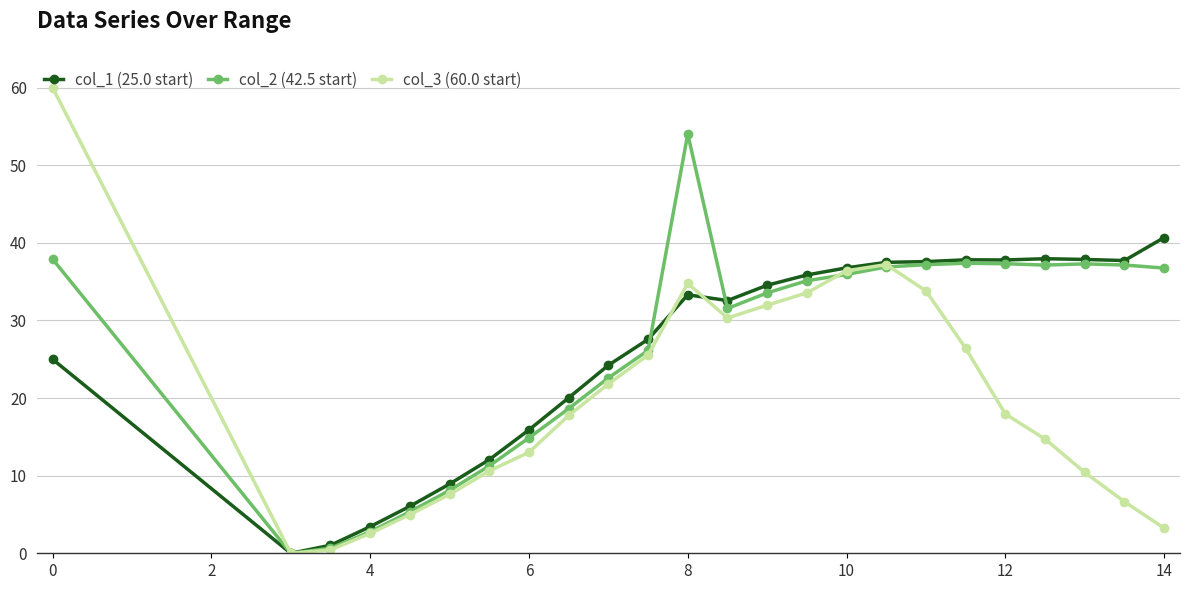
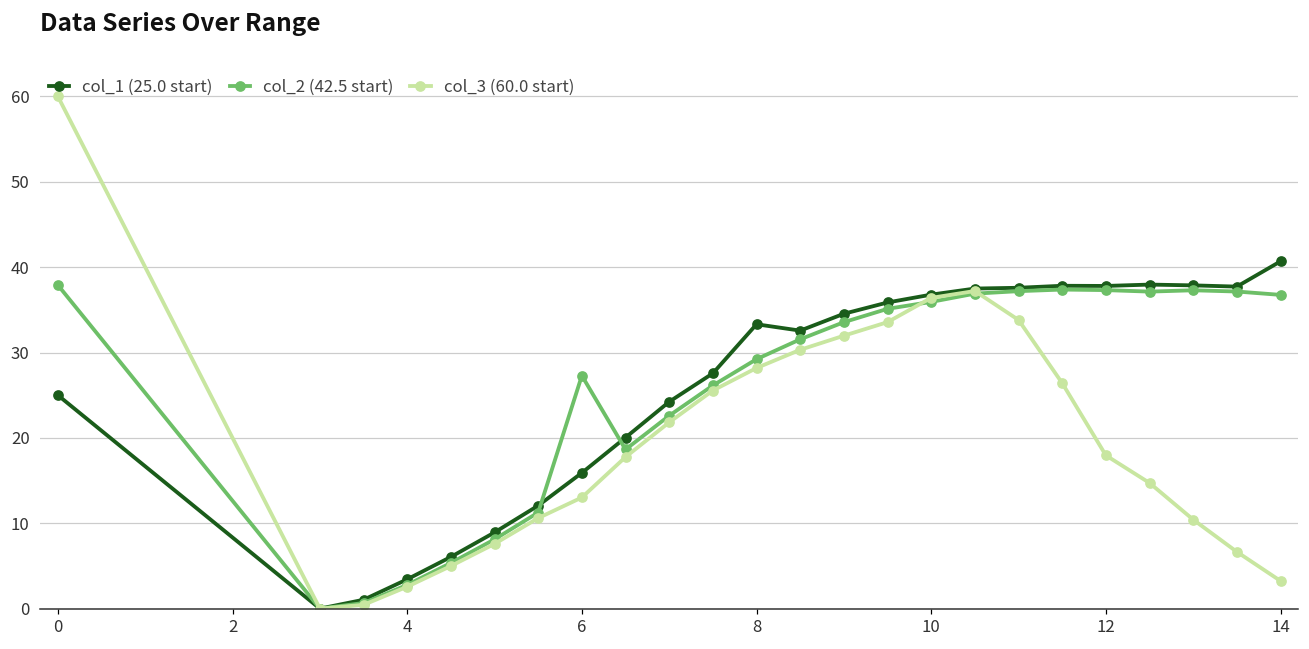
  {
    "col_1 (25.0 start)": {
      "0": 25,
      "4": 3,
      "6": 16,
      "8": 33,
      "10": 37,
      "12": 38,
      "14": 41
    },
    "col_2 (42.5 start)": {
      "0": 38,
-     "6": 15,
-     "8": 54,
+     "6": 27,
+     "8": 29,
      "10": 36,
      "12": 37,
      "14": 37
    },
    "col_3 (60.0 start)": {
      "0": 60,
      "6": 13,
-     "8": 35,
+     "8": 28,
      "10": 36,
      "12": 18,
      "14": 3
    }
  }
